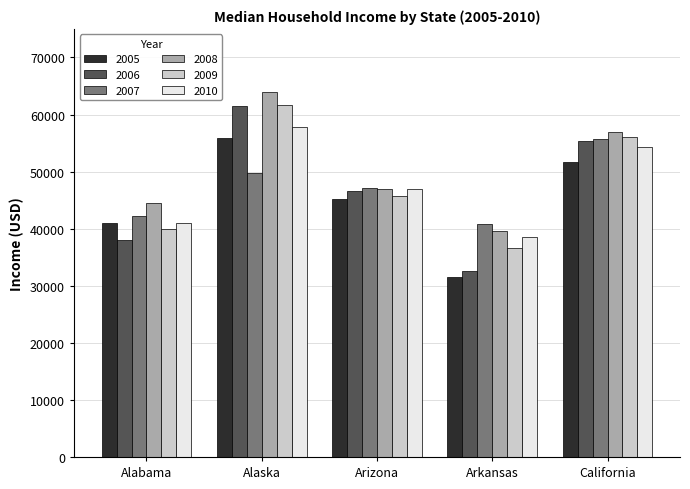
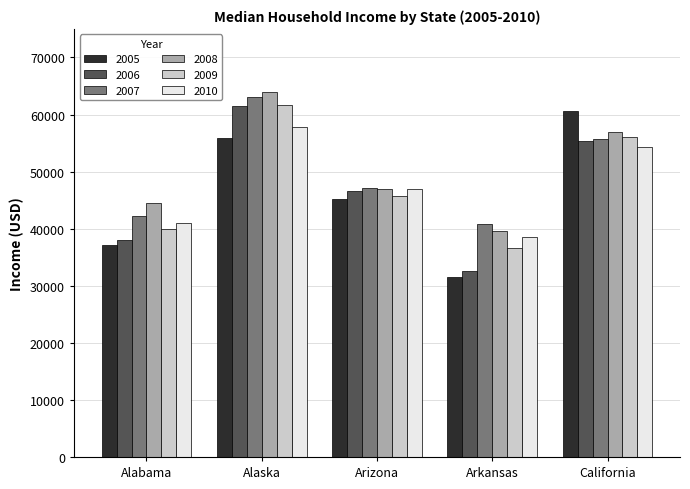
  {
    "2005": {
-     "Alabama": 41000,
+     "Alabama": 37000,
      "Alaska": 56000,
      "Arizona": 45000,
      "Arkansas": 31000,
-     "California": 52000
+     "California": 61000
    },
    "2006": {
      "Alabama": 38000,
      "Alaska": 61000,
      "Arizona": 47000,
      "Arkansas": 33000,
      "California": 55000
    },
    "2007": {
      "Alabama": 42000,
-     "Alaska": 50000,
+     "Alaska": 63000,
      "Arizona": 47000,
      "Arkansas": 41000,
      "California": 56000
    }
  }
